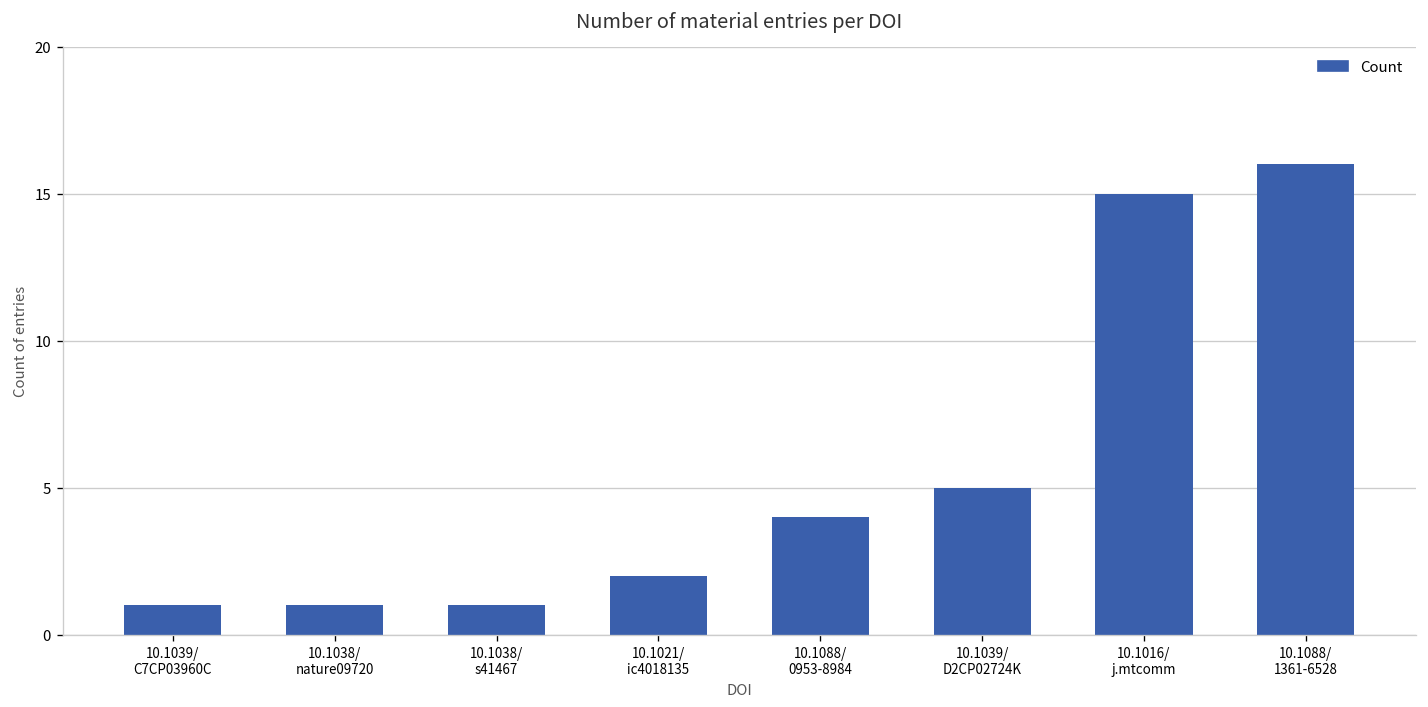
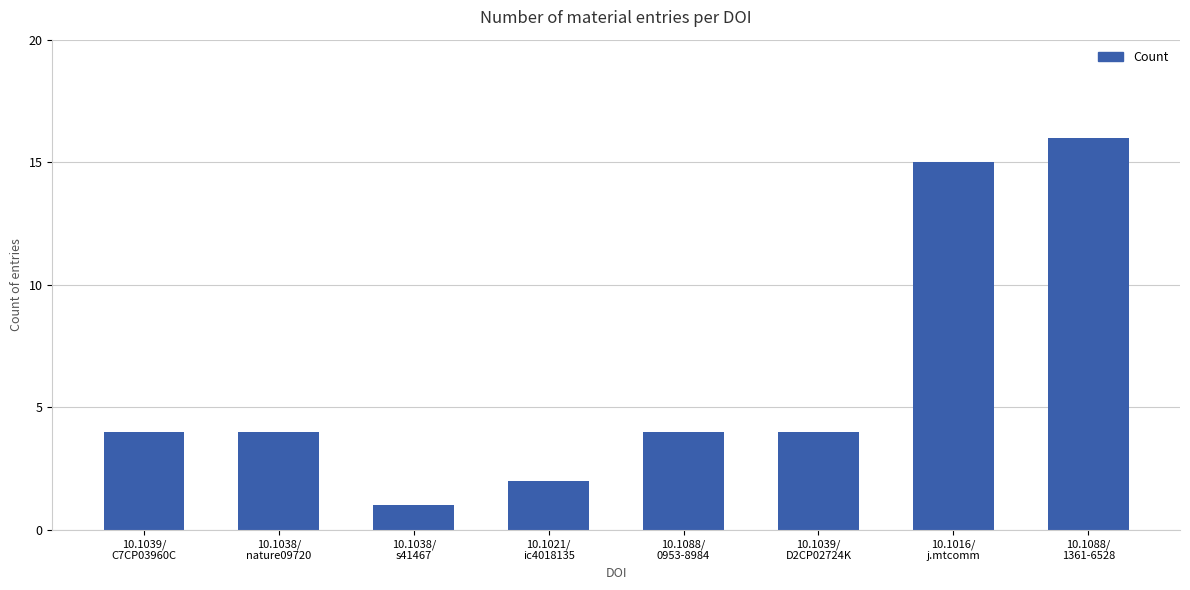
  {
-   "10.1039/ C7CP03960C": 1,
-   "10.1038/ nature09720": 1,
+   "10.1039/ C7CP03960C": 4,
+   "10.1038/ nature09720": 4,
    "10.1038/ s41467": 1,
    "10.1021/ ic4018135": 2,
    "10.1088/ 0953-8984": 4,
-   "10.1039/ D2CP02724K": 5,
+   "10.1039/ D2CP02724K": 4,
    "10.1016/ j.mtcomm": 15,
    "10.1088/ 1361-6528": 16
  }
